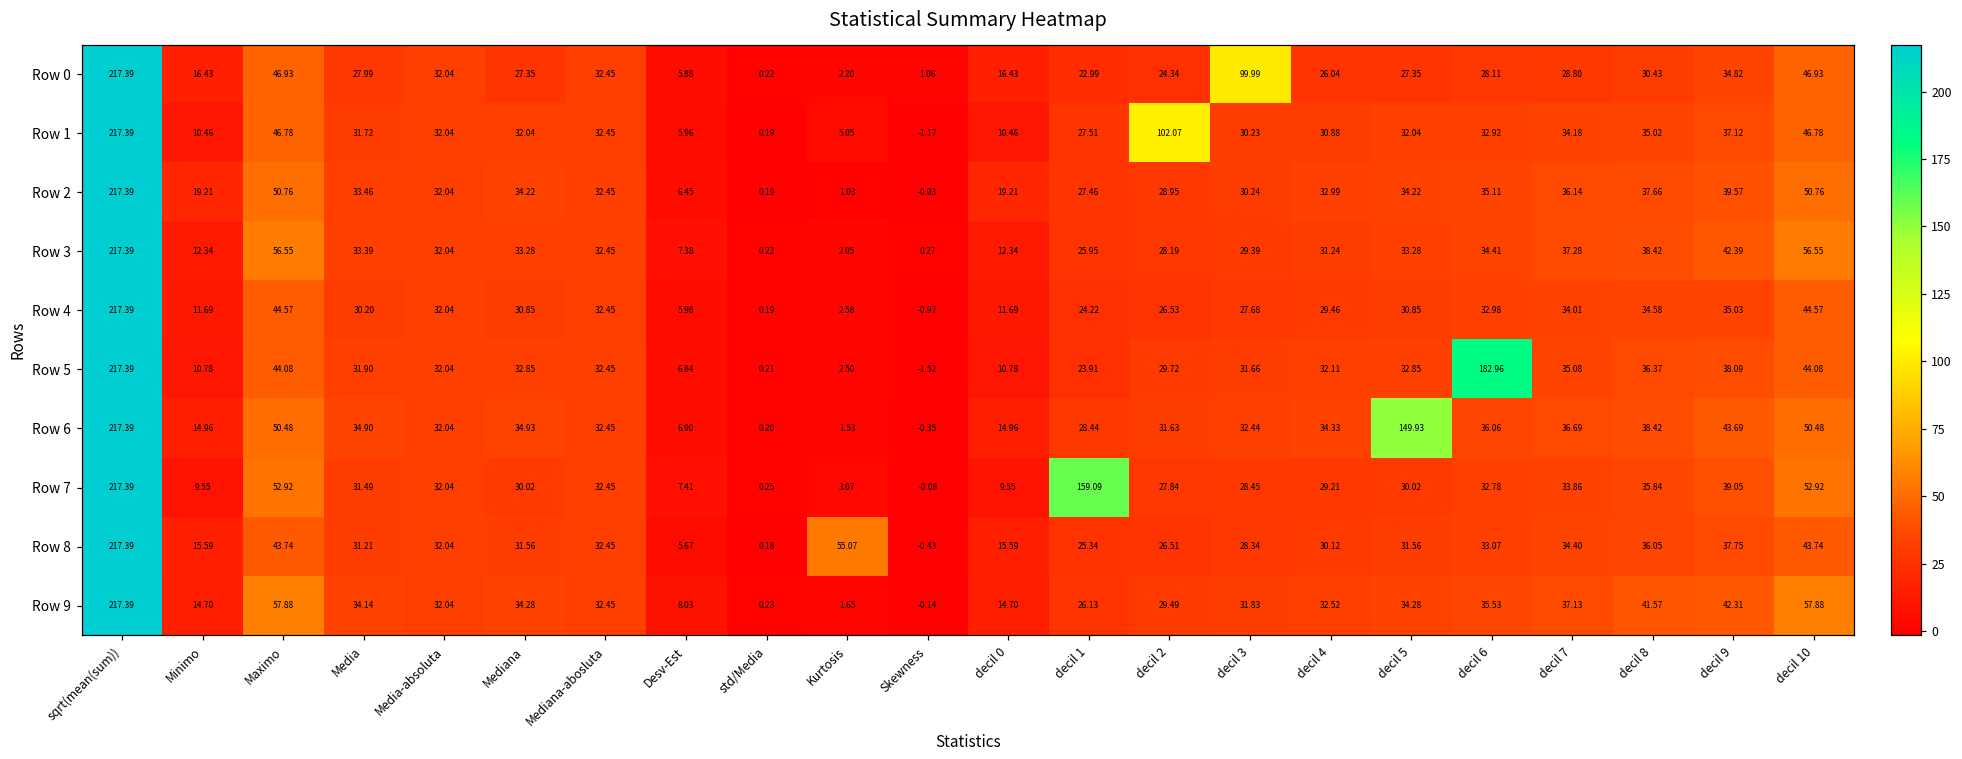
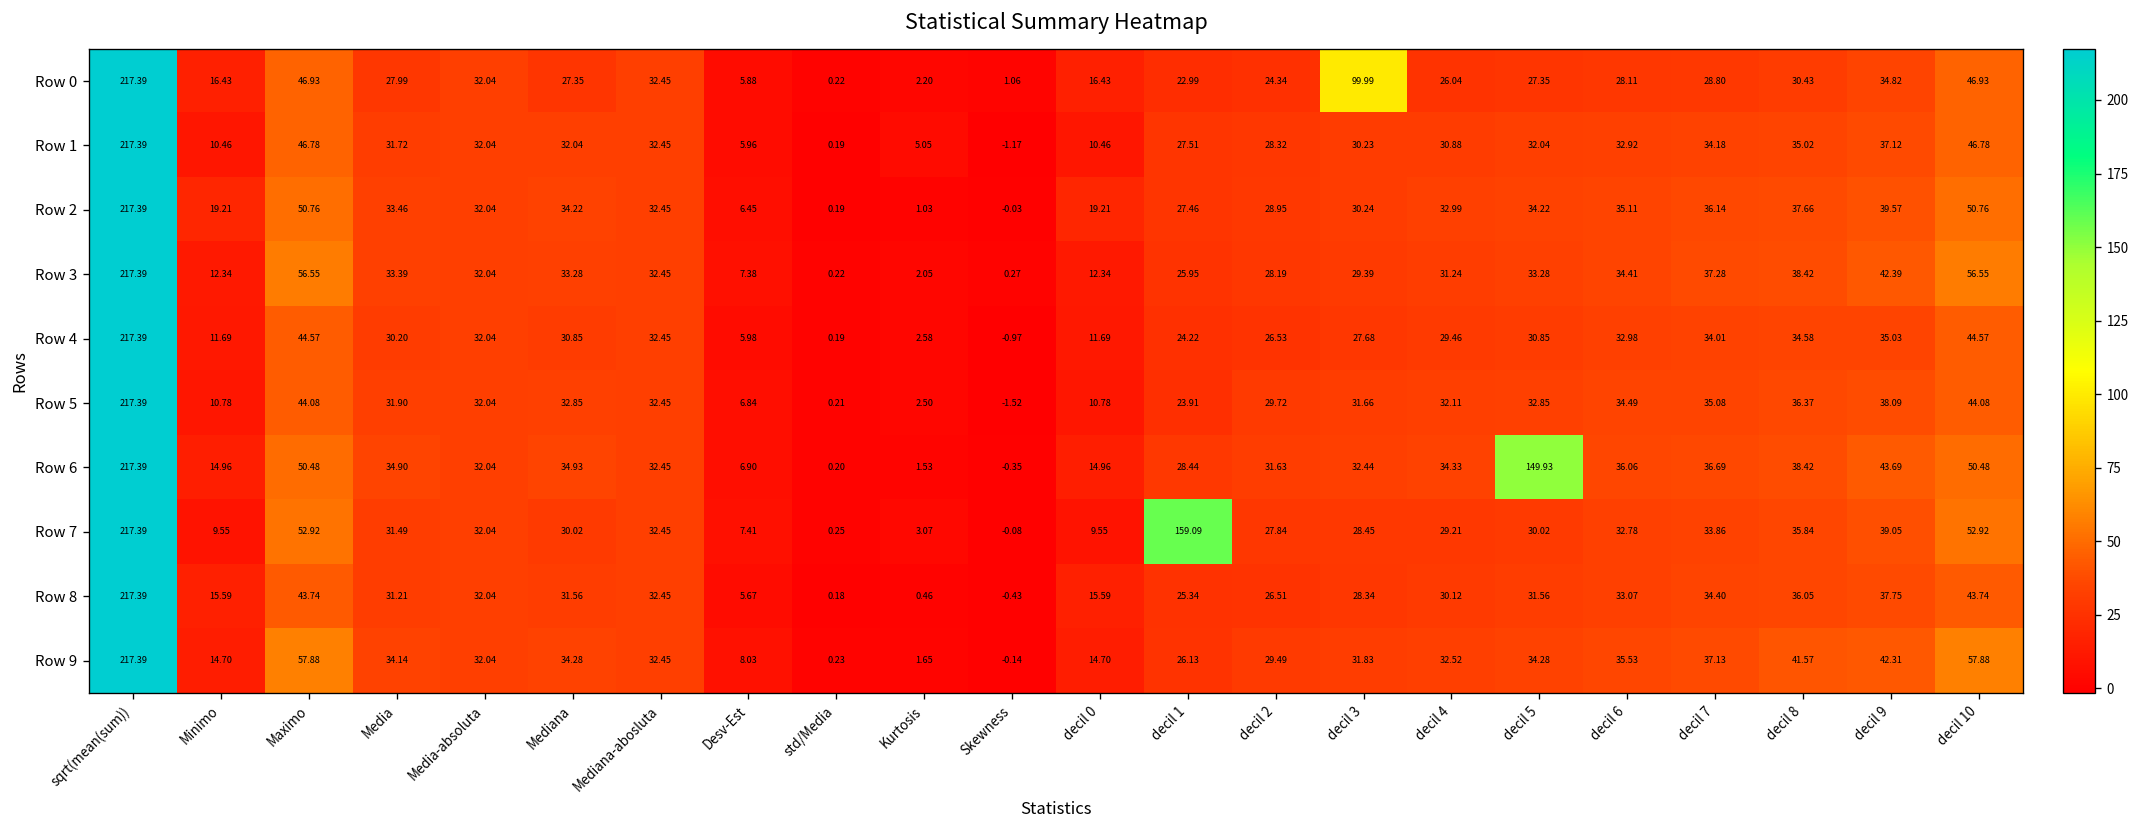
  {
    "Row 1": {
      "sqrt(mean(sum))": 217.39,
      "Minimo": 10.46,
      "Maximo": 46.78,
      "Media": 31.72,
      "Media-absoluta": 32.04,
      "Mediana": 32.04,
      "Mediana-abosluta": 32.45,
      "Desv-Est": 5.96,
      "std/Media": 0.19,
      "Kurtosis": 5.05,
      "Skewness": -1.17,
      "decil 0": 10.46,
      "decil 1": 27.51,
-     "decil 2": 102.07,
+     "decil 2": 28.32,
      "decil 3": 30.23,
      "decil 4": 30.88,
      "decil 5": 32.04,
      "decil 6": 32.92,
      "decil 7": 34.18,
      "decil 8": 35.02,
      "decil 9": 37.12,
      "decil 10": 46.78
    },
    "Row 5": {
      "sqrt(mean(sum))": 217.39,
      "Minimo": 10.78,
      "Maximo": 44.08,
      "Media": 31.90,
      "Media-absoluta": 32.04,
      "Mediana": 32.85,
      "Mediana-abosluta": 32.45,
      "Desv-Est": 6.84,
      "std/Media": 0.21,
      "Kurtosis": 2.50,
      "Skewness": -1.52,
      "decil 0": 10.78,
      "decil 1": 23.91,
      "decil 2": 29.72,
      "decil 3": 31.66,
      "decil 4": 32.11,
      "decil 5": 32.85,
-     "decil 6": 182.96,
+     "decil 6": 34.49,
      "decil 7": 35.08,
      "decil 8": 36.37,
      "decil 9": 38.09,
      "decil 10": 44.08
    },
    "Row 8": {
      "sqrt(mean(sum))": 217.39,
      "Minimo": 15.59,
      "Maximo": 43.74,
      "Media": 31.21,
      "Media-absoluta": 32.04,
      "Mediana": 31.56,
      "Mediana-abosluta": 32.45,
      "Desv-Est": 5.67,
      "std/Media": 0.18,
-     "Kurtosis": 55.07,
+     "Kurtosis": 0.46,
      "Skewness": -0.43,
      "decil 0": 15.59,
      "decil 1": 25.34,
      "decil 2": 26.51,
      "decil 3": 28.34,
      "decil 4": 30.12,
      "decil 5": 31.56,
      "decil 6": 33.07,
      "decil 7": 34.40,
      "decil 8": 36.05,
      "decil 9": 37.75,
      "decil 10": 43.74
    }
  }
